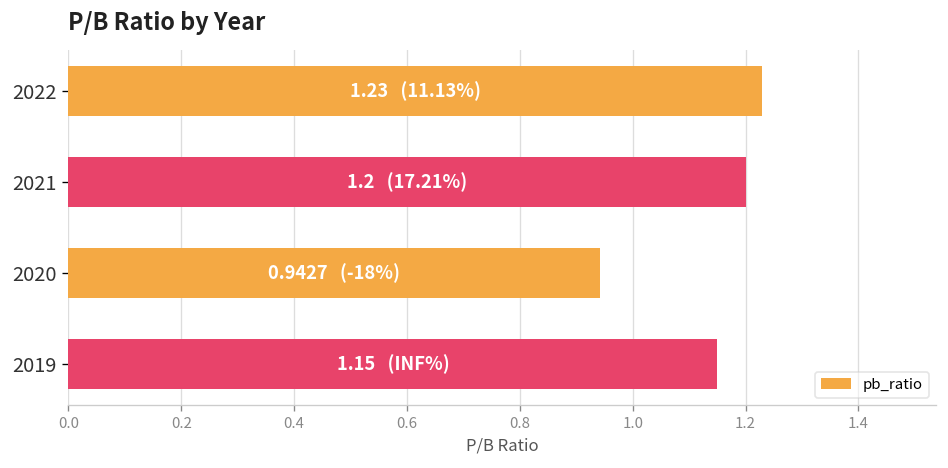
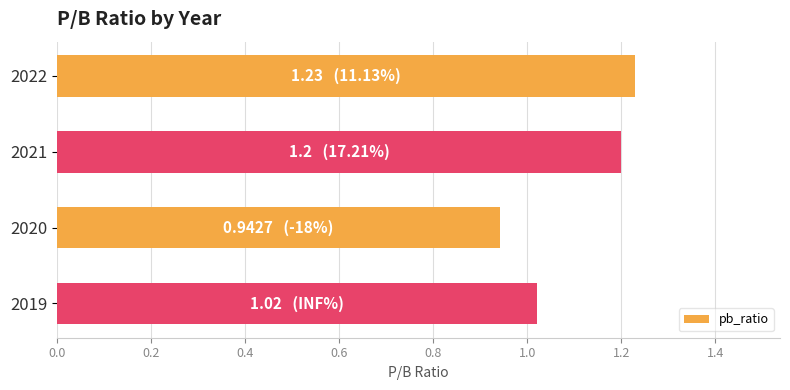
  {
    "2022": 1.23,
    "2021": 1.2,
    "2020": 0.9427,
-   "2019": 1.15
+   "2019": 1.02
  }
